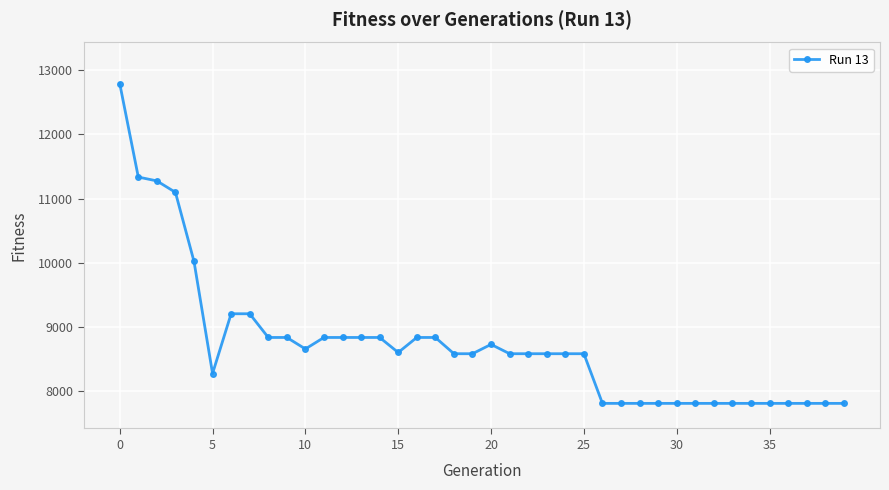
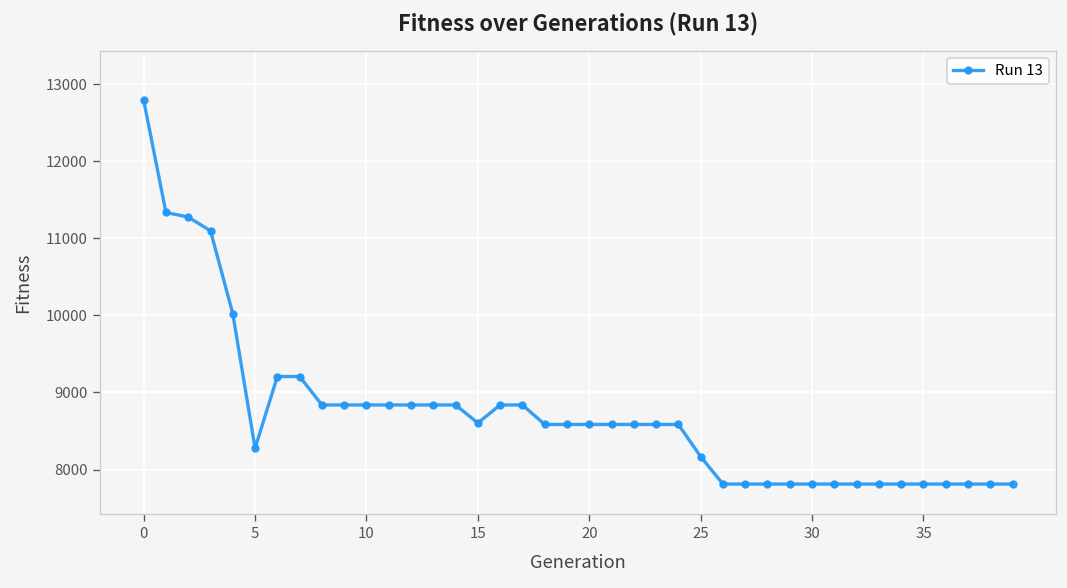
  {
    "0": 12800,
    "5": 8300,
-   "10": 8700,
+   "10": 8800,
    "15": 8600,
-   "20": 8700,
-   "25": 8600,
+   "20": 8600,
+   "25": 8200,
    "30": 7800,
    "35": 7800
  }
